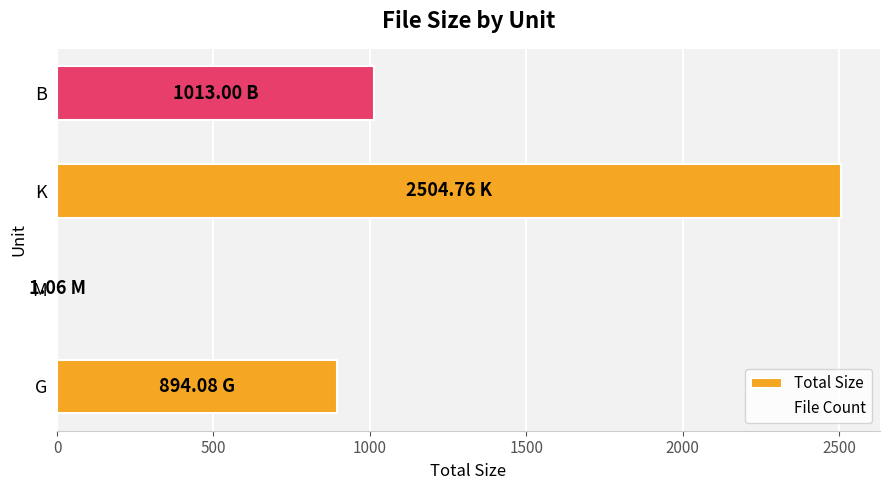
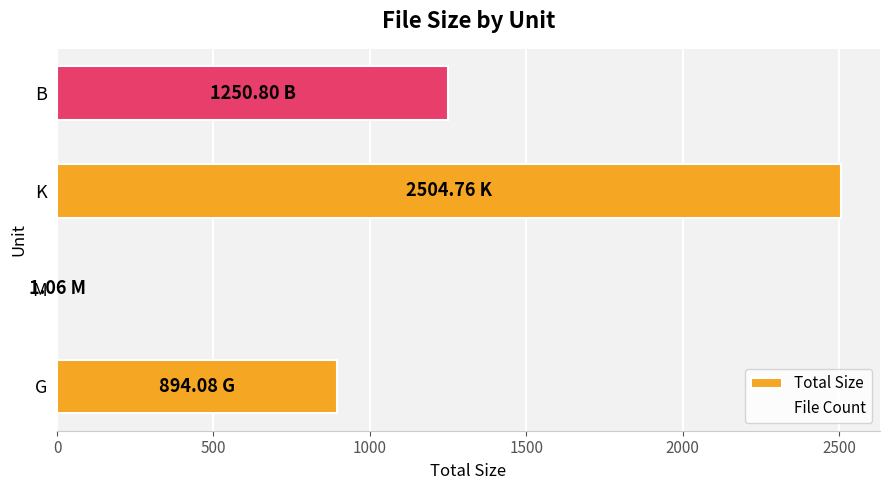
  {
    "Total Size": {
-     "B": 1013.00,
+     "B": 1250.80,
      "K": 2504.76,
      "M": 1.06,
      "G": 894.08
    }
  }
